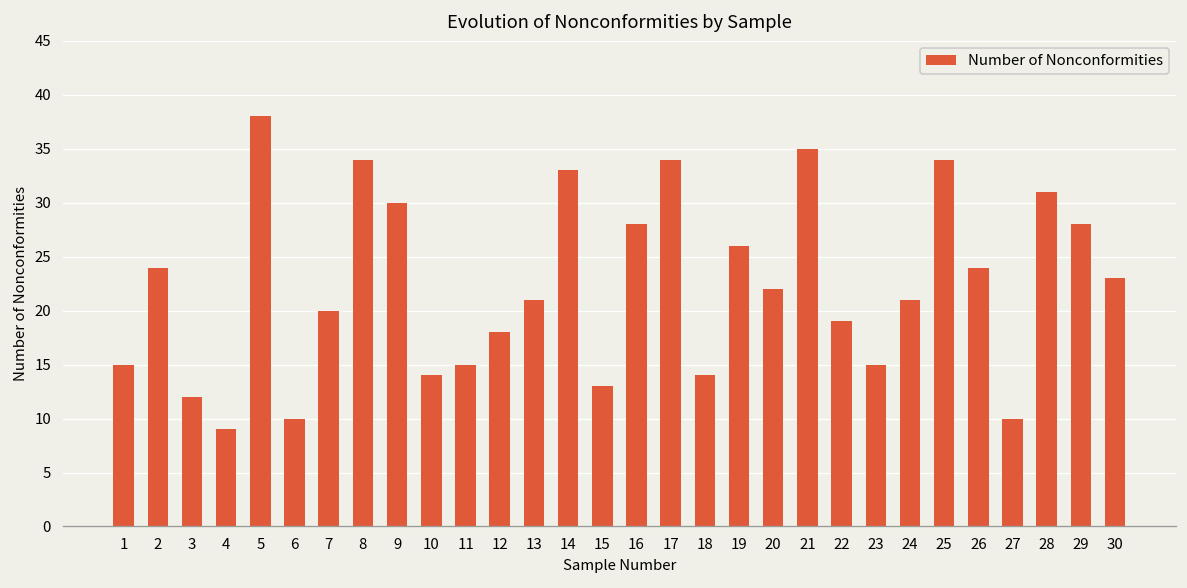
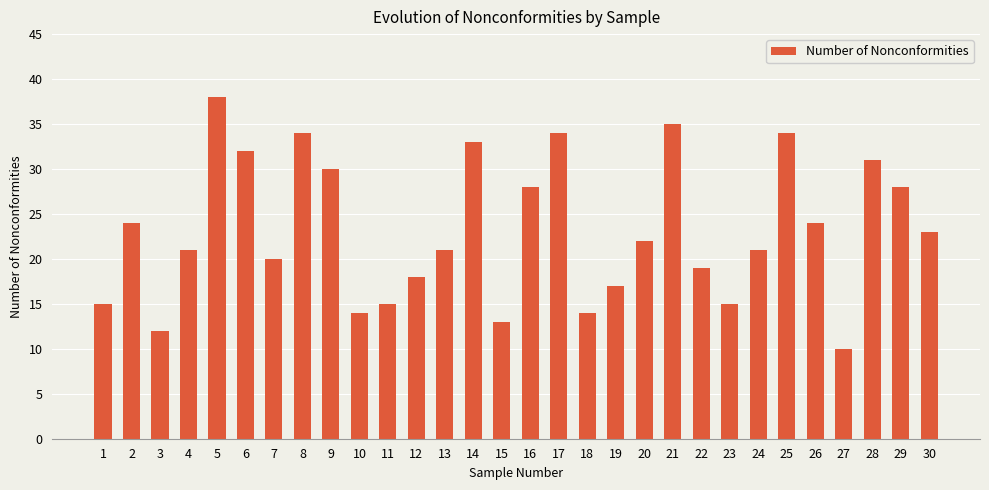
  {
    "1": 15,
    "2": 24,
    "3": 12,
-   "4": 9,
+   "4": 21,
    "5": 38,
-   "6": 10,
+   "6": 32,
    "7": 20,
    "8": 34,
    "9": 30,
    "10": 14,
    "11": 15,
    "12": 18,
    "13": 21,
    "14": 33,
    "15": 13,
    "16": 28,
    "17": 34,
    "18": 14,
-   "19": 26,
+   "19": 17,
    "20": 22,
    "21": 35,
    "22": 19,
    "23": 15,
    "24": 21,
    "25": 34,
    "26": 24,
    "27": 10,
    "28": 31,
    "29": 28,
    "30": 23
  }
